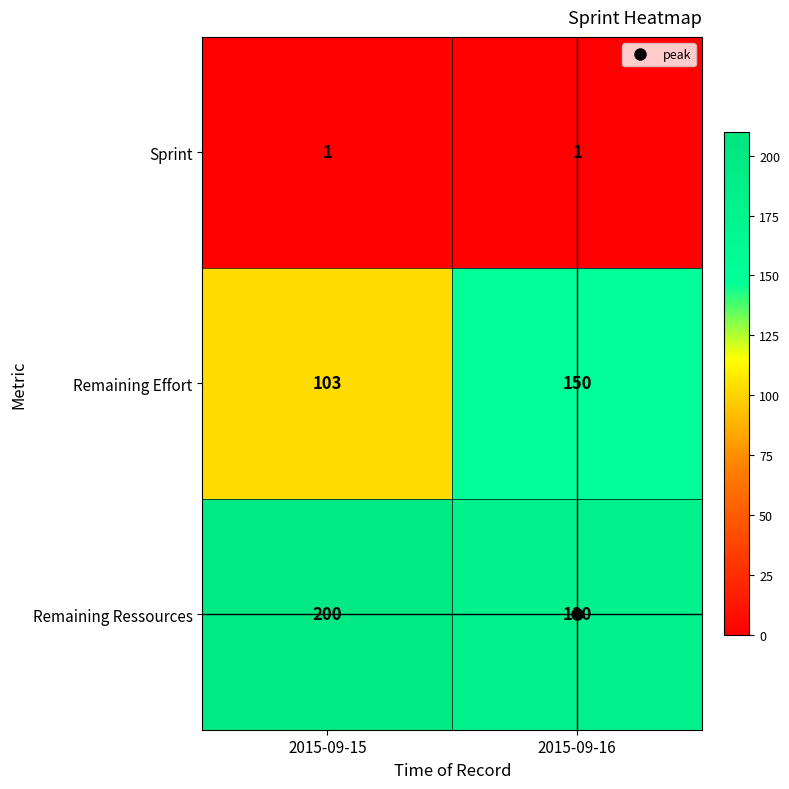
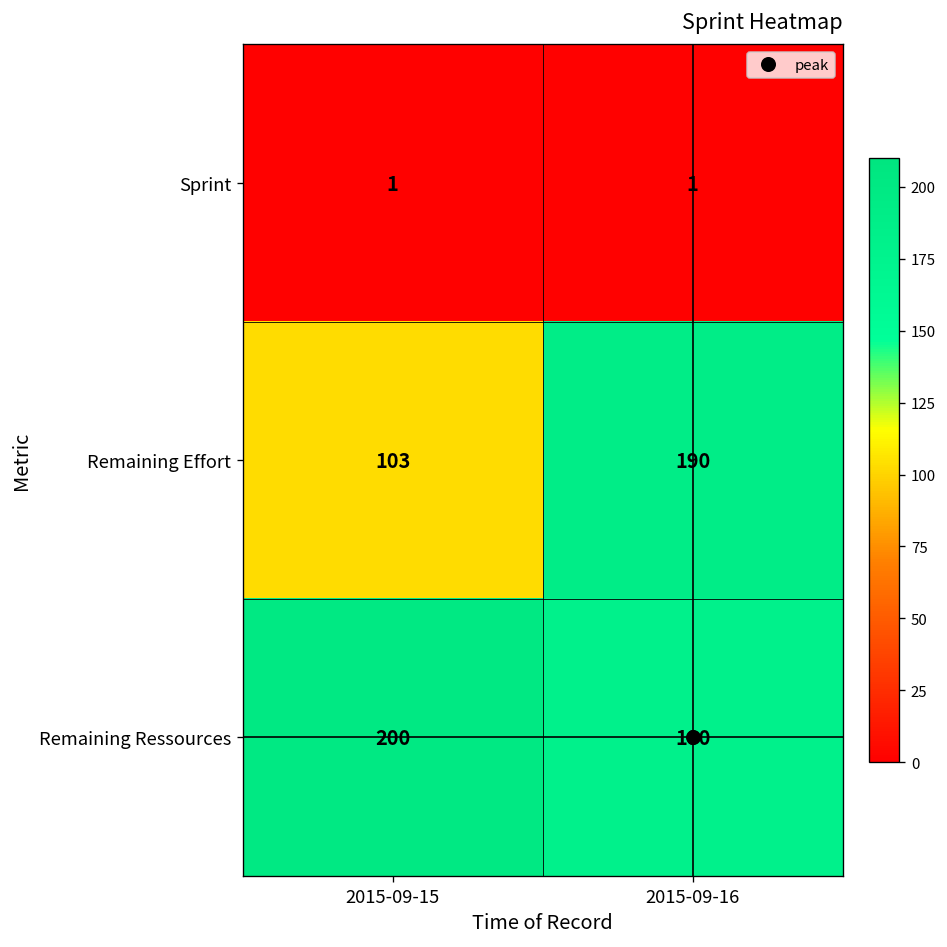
  {
    "Sprint": {
      "2015-09-15": 1,
      "2015-09-16": 1
    },
    "Remaining Effort": {
      "2015-09-15": 103,
-     "2015-09-16": 150
+     "2015-09-16": 190
    },
    "Remaining Ressources": {
      "2015-09-15": 200
    }
  }
